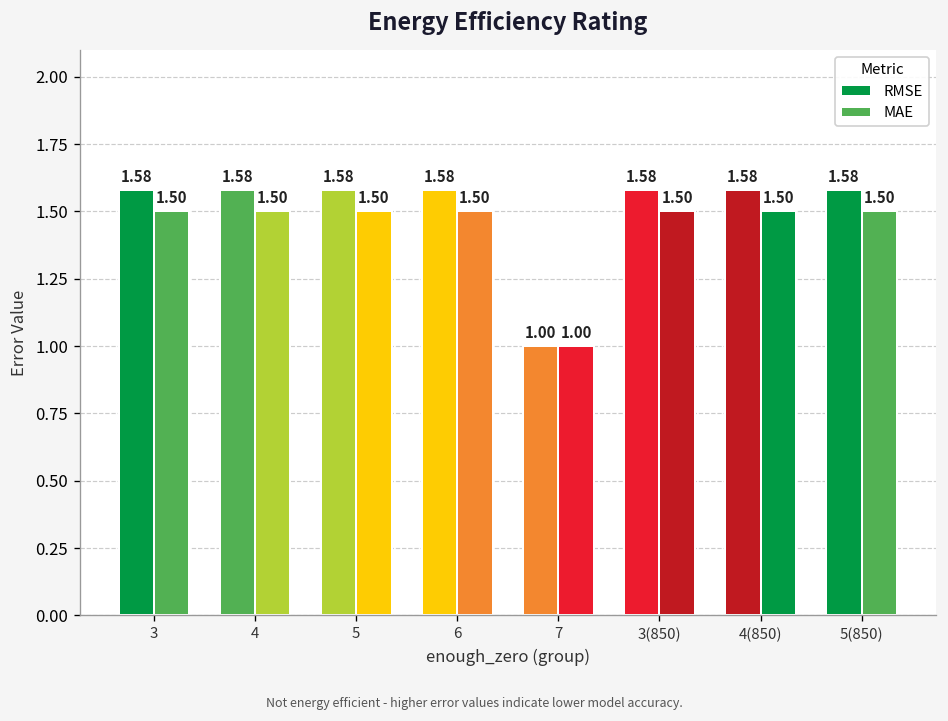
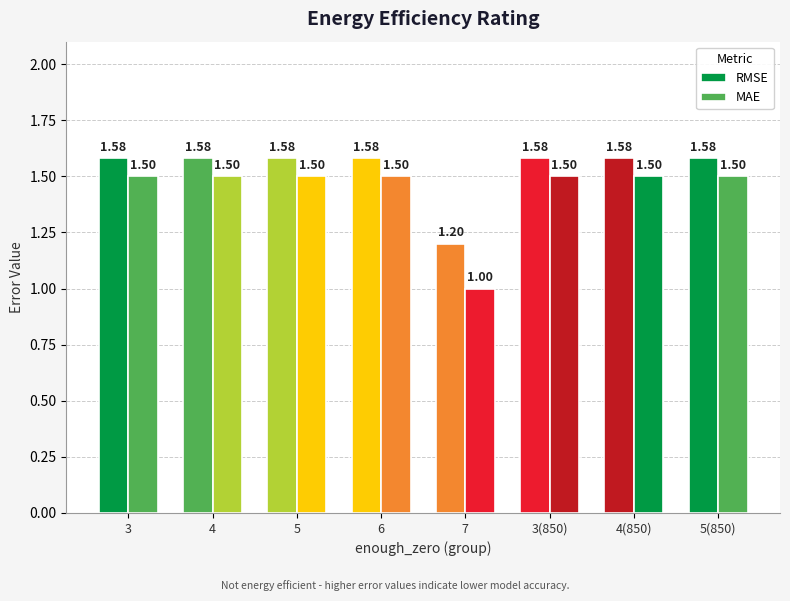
  {
    "RMSE": {
      "3": 1.58,
      "4": 1.58,
      "5": 1.58,
      "6": 1.58,
-     "7": 1.00,
+     "7": 1.20,
      "3(850)": 1.58,
      "4(850)": 1.58,
      "5(850)": 1.58
    },
    "MAE": {
      "3": 1.50,
      "4": 1.50,
      "5": 1.50,
      "6": 1.50,
      "7": 1.00,
      "3(850)": 1.50,
      "4(850)": 1.50,
      "5(850)": 1.50
    }
  }
